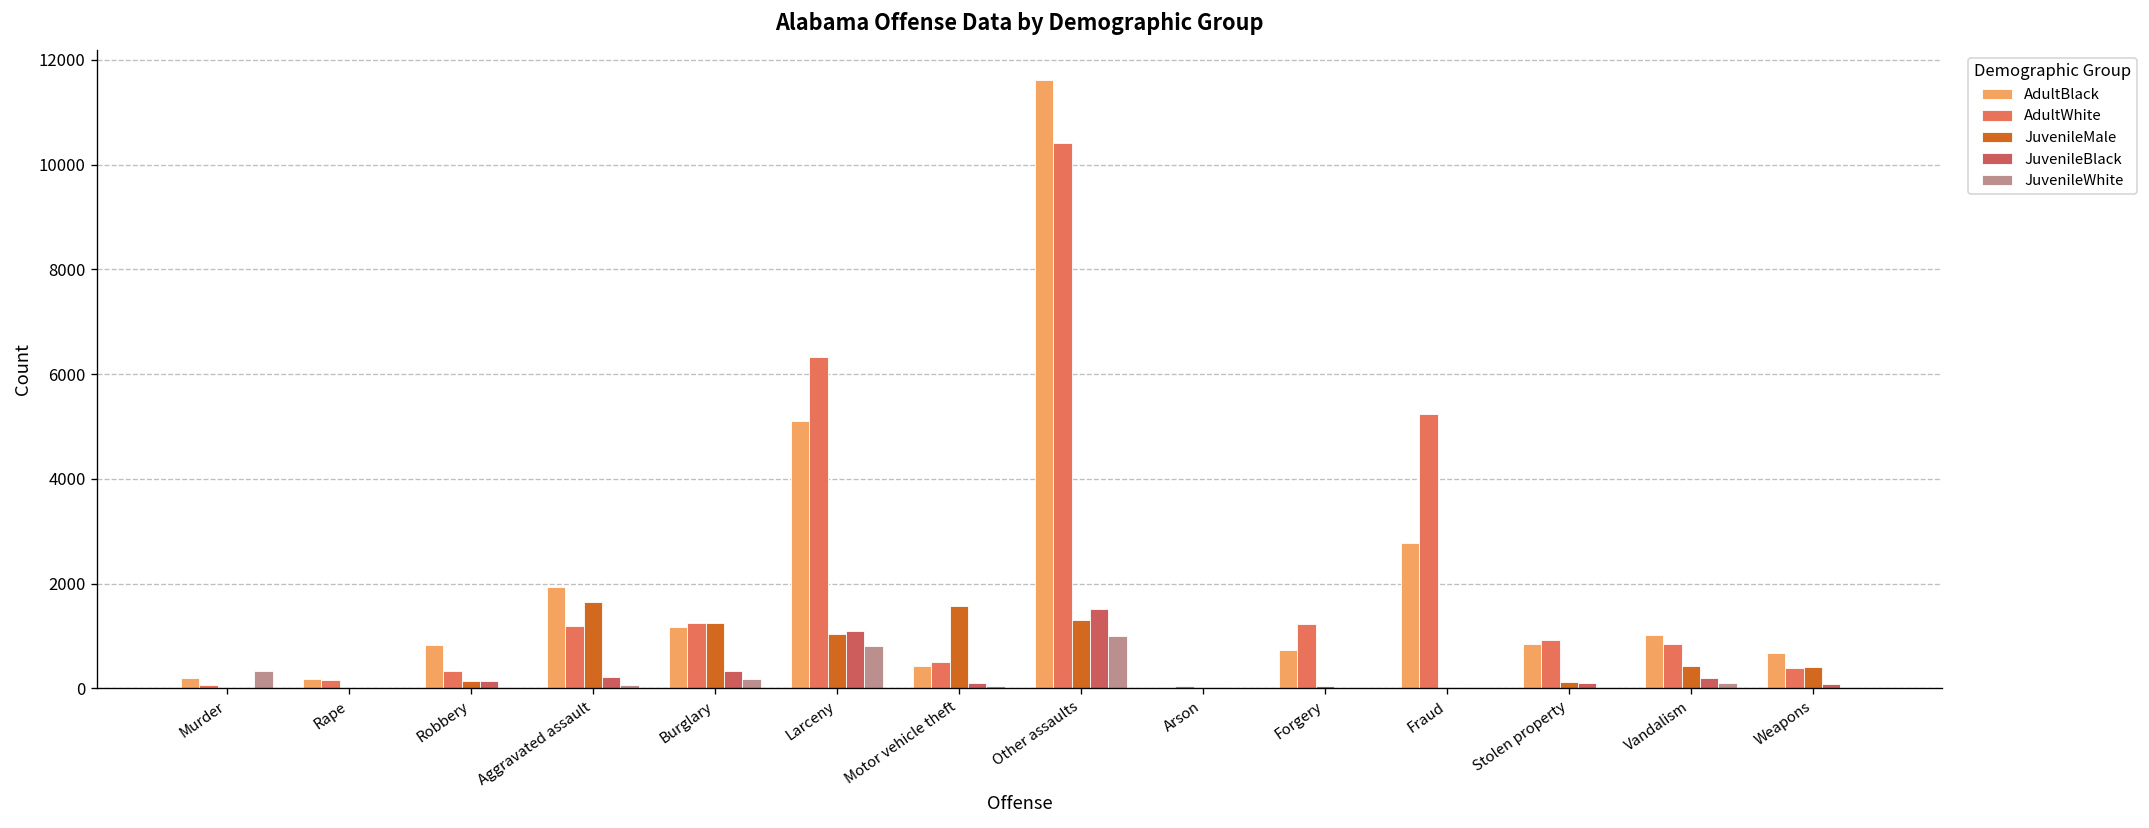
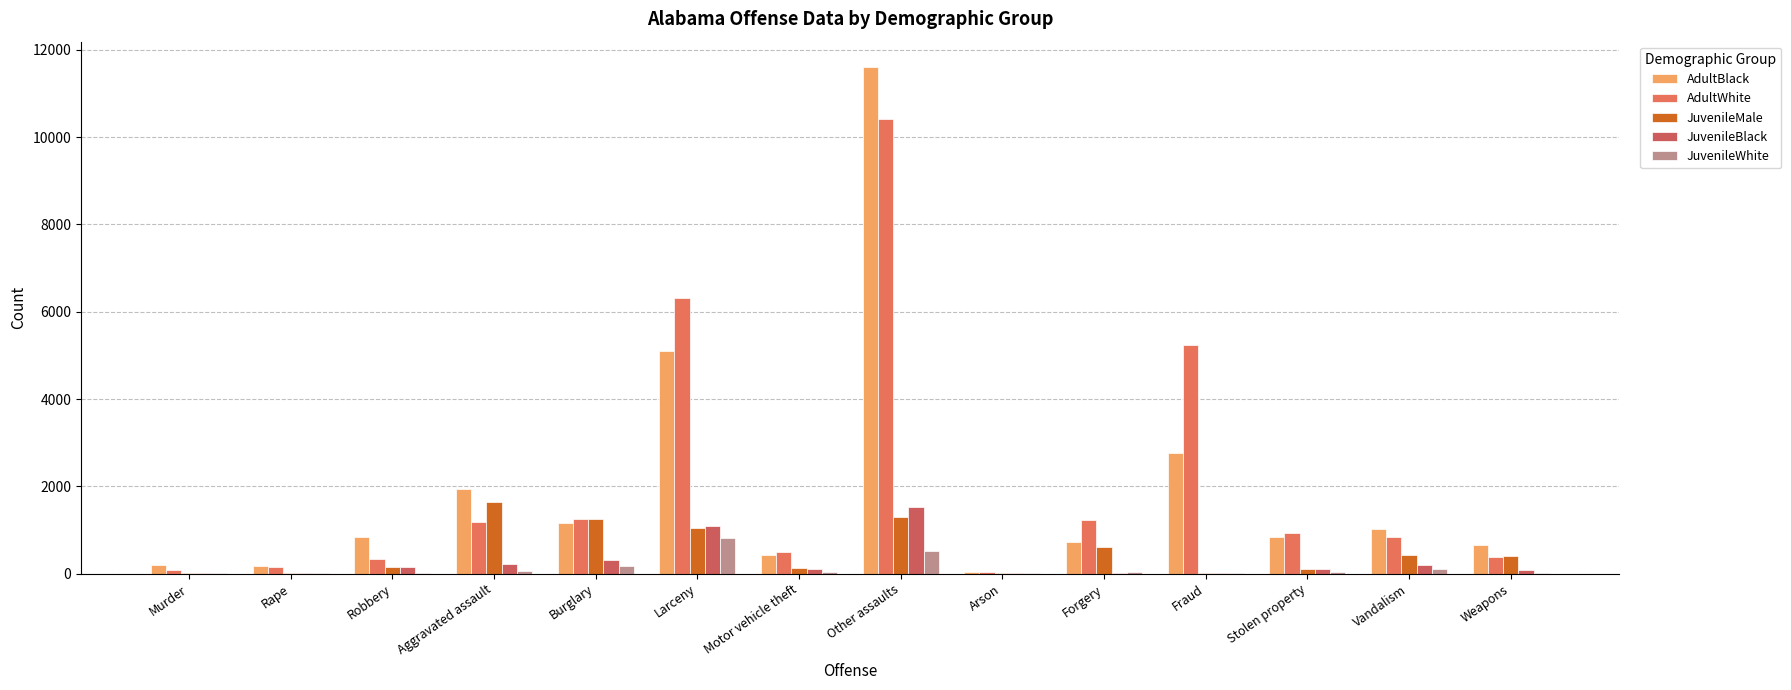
  {
    "JuvenileMale": {
      "Robbery": 100,
      "Aggravated assault": 1600,
      "Burglary": 1200,
      "Larceny": 1000,
-     "Motor vehicle theft": 1600,
+     "Motor vehicle theft": 100,
      "Other assaults": 1300,
-     "Forgery": 0,
+     "Forgery": 600,
      "Stolen property": 100,
      "Vandalism": 400,
      "Weapons": 400
    },
    "JuvenileWhite": {
-     "Murder": 300,
+     "Murder": 0,
      "Aggravated assault": 100,
      "Burglary": 200,
      "Larceny": 800,
-     "Other assaults": 1000,
+     "Other assaults": 500,
      "Vandalism": 100
    }
  }
